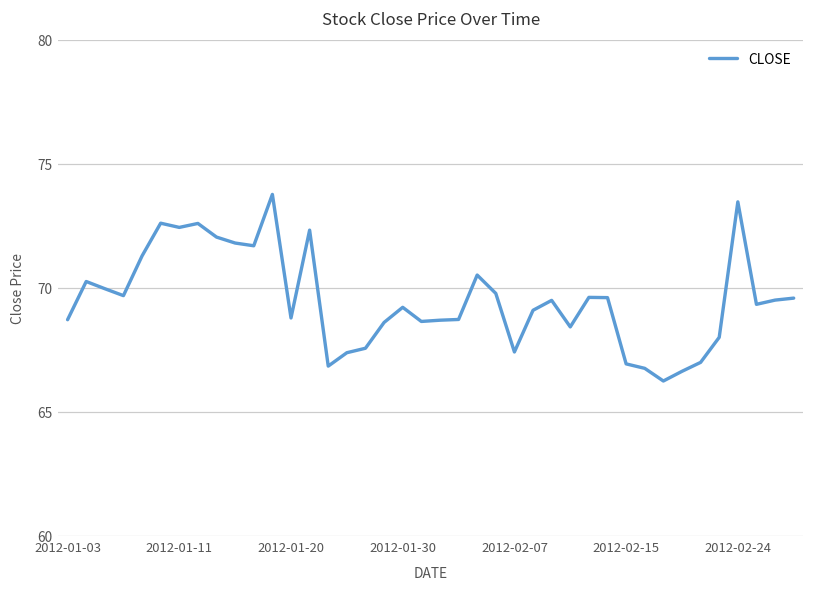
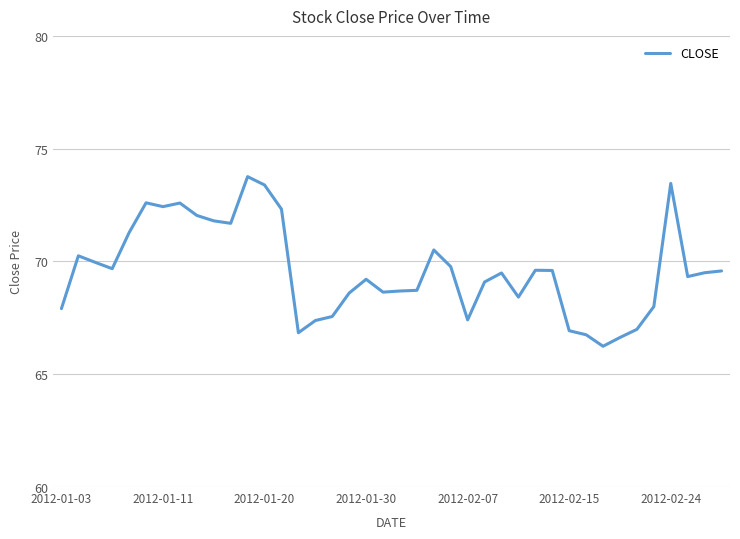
  {
-   "2012-01-03": 68.7,
+   "2012-01-03": 67.9,
    "2012-01-11": 72.4,
-   "2012-01-20": 68.8,
+   "2012-01-20": 73.4,
    "2012-01-30": 69.2,
    "2012-02-07": 67.4,
    "2012-02-15": 66.9,
    "2012-02-24": 73.5
  }
